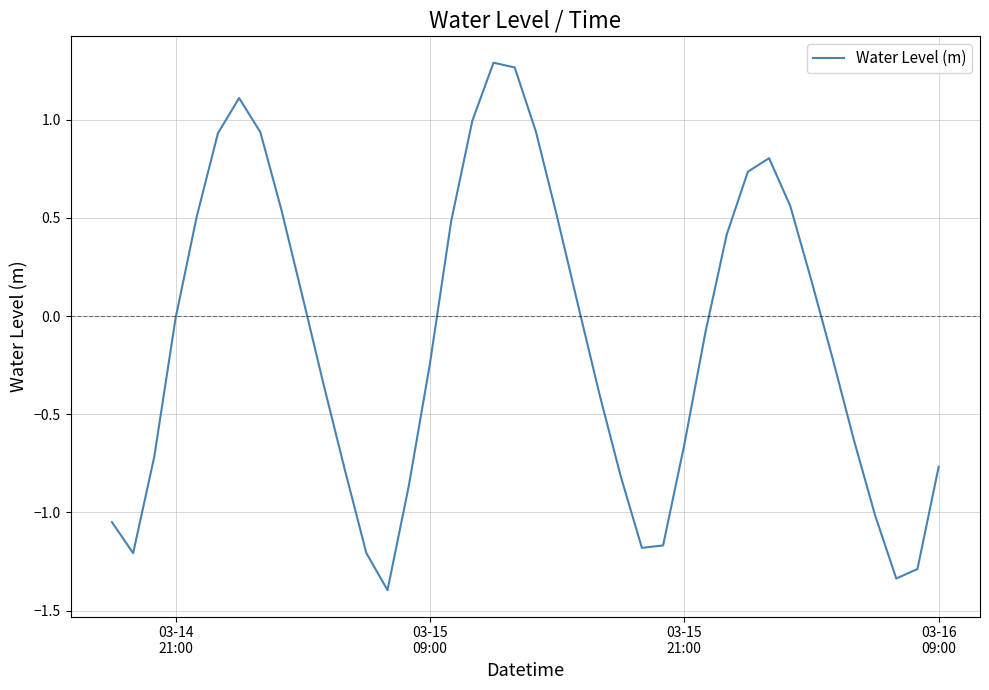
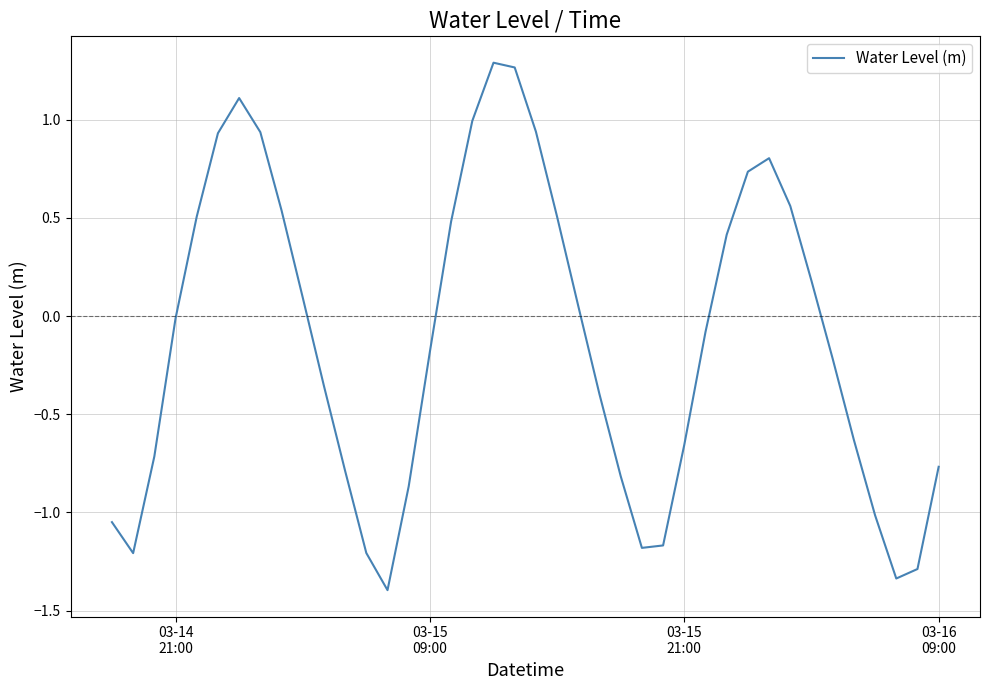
  {
    "03-14 21:00": -0.01,
-   "03-15 09:00": -0.24,
+   "03-15 09:00": -0.18,
    "03-15 21:00": -0.66,
    "03-16 09:00": -0.77
  }
